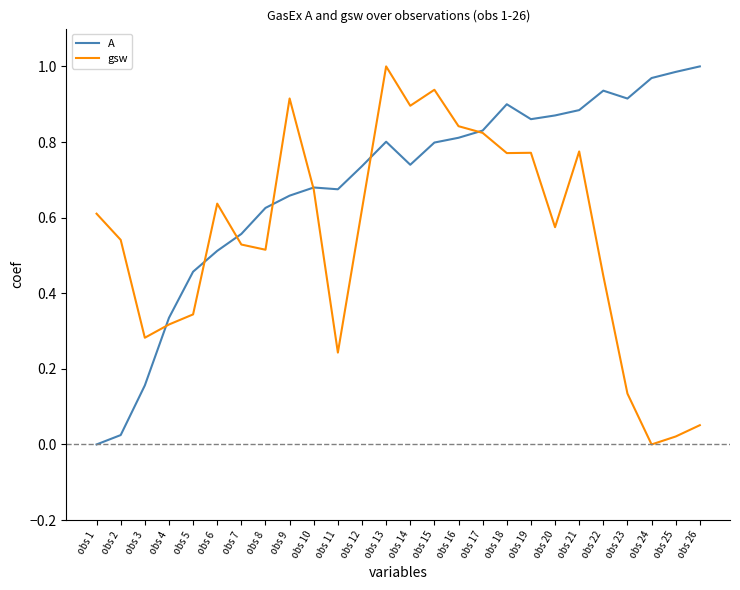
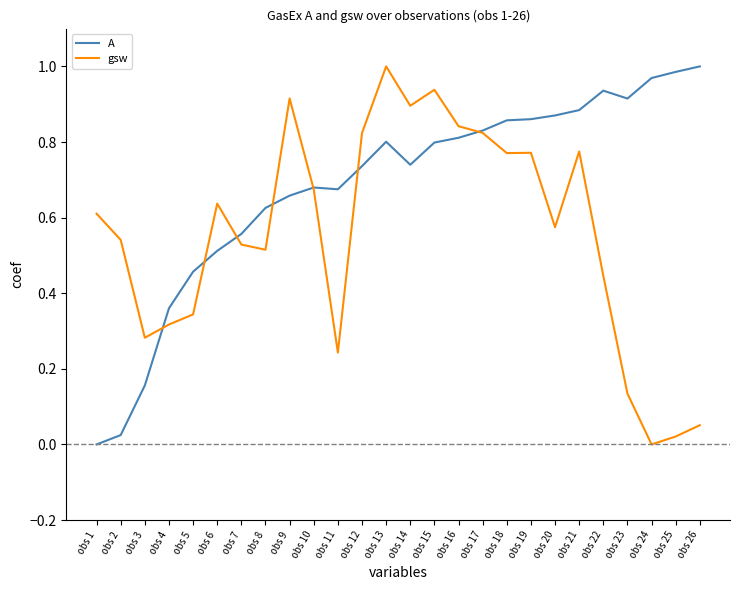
  {
    "A": {
      "obs 1": 0.00,
      "obs 2": 0.02,
      "obs 3": 0.16,
-     "obs 4": 0.33,
+     "obs 4": 0.36,
      "obs 5": 0.46,
      "obs 6": 0.51,
      "obs 7": 0.56,
      "obs 8": 0.63,
      "obs 9": 0.66,
      "obs 11": 0.67,
      "obs 12": 0.74,
      "obs 13": 0.80,
      "obs 14": 0.74,
      "obs 15": 0.80,
      "obs 16": 0.81,
-     "obs 18": 0.90,
+     "obs 18": 0.86,
      "obs 19": 0.86,
      "obs 20": 0.87,
      "obs 21": 0.88,
      "obs 22": 0.94,
      "obs 23": 0.91,
      "obs 24": 0.97,
      "obs 25": 0.99,
      "obs 26": 1.00
    },
    "gsw": {
      "obs 1": 0.61,
      "obs 2": 0.54,
      "obs 3": 0.28,
      "obs 4": 0.32,
      "obs 5": 0.34,
      "obs 6": 0.64,
      "obs 7": 0.53,
      "obs 8": 0.52,
      "obs 9": 0.92,
      "obs 11": 0.24,
-     "obs 12": 0.62,
+     "obs 12": 0.82,
      "obs 13": 1.00,
      "obs 14": 0.90,
      "obs 15": 0.94,
      "obs 16": 0.84,
      "obs 18": 0.77,
      "obs 19": 0.77,
      "obs 20": 0.57,
      "obs 21": 0.78,
      "obs 22": 0.45,
      "obs 23": 0.13,
      "obs 24": 0.00,
      "obs 25": 0.02,
      "obs 26": 0.05
    }
  }
